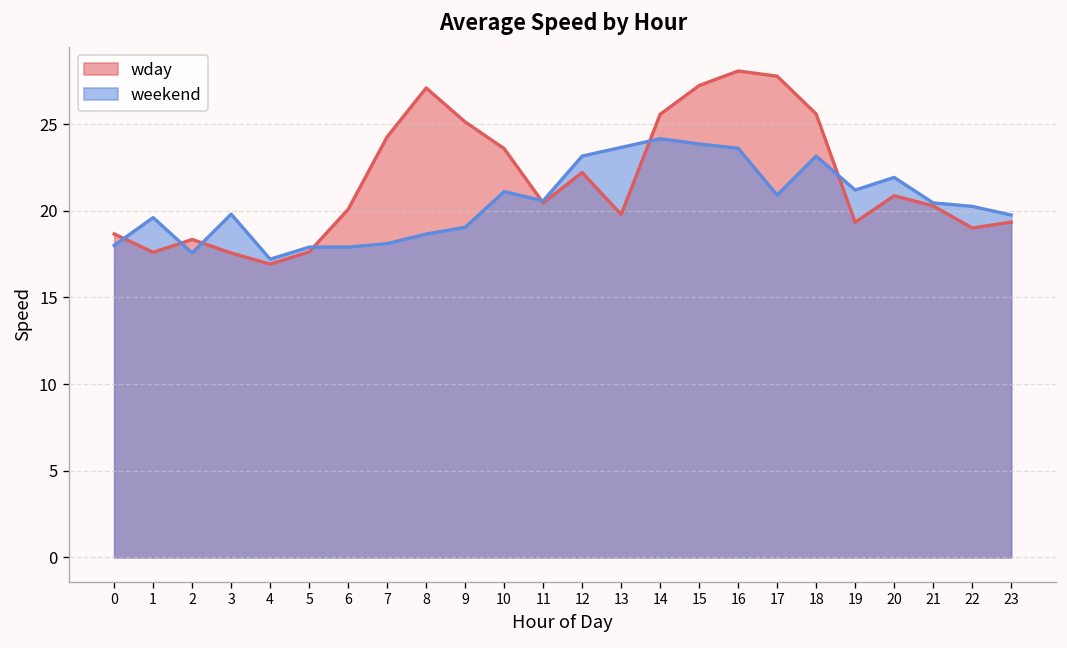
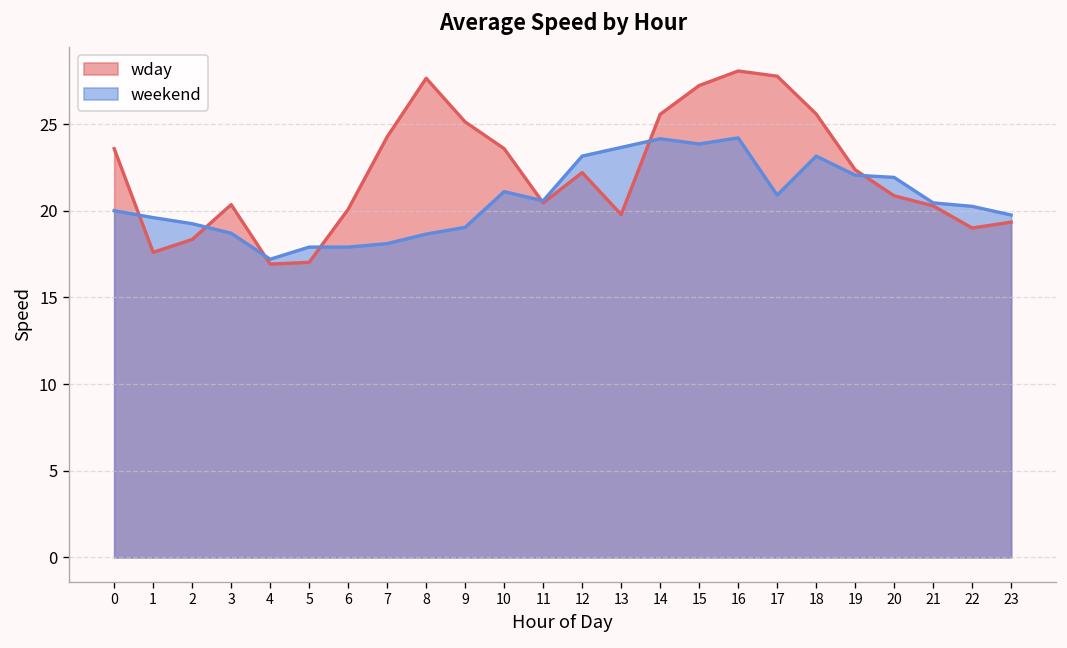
  {
    "wday": {
-     "0": 18.7,
+     "0": 23.6,
      "1": 17.6,
      "2": 18.3,
-     "3": 17.6,
+     "3": 20.4,
      "4": 16.9,
-     "5": 17.6,
+     "5": 17.0,
      "6": 20.1,
      "7": 24.3,
-     "8": 27.1,
+     "8": 27.6,
      "9": 25.1,
      "10": 23.6,
      "12": 22.2,
      "13": 19.8,
      "14": 25.6,
      "15": 27.2,
      "16": 28.1,
      "17": 27.8,
      "18": 25.6,
-     "19": 19.3,
+     "19": 22.4,
      "20": 20.9,
      "22": 19.0,
      "23": 19.3
    },
    "weekend": {
-     "0": 18,
+     "0": 20,
      "1": 19.6,
-     "2": 17.6,
-     "3": 19.8,
+     "2": 19.3,
+     "3": 18.7,
      "4": 17.2,
      "5": 17.9,
      "6": 17.9,
      "7": 18.1,
      "8": 18.7,
      "9": 19.0,
      "10": 21.1,
      "12": 23.2,
      "13": 23.7,
      "14": 24.2,
      "15": 23.9,
-     "16": 23.6,
+     "16": 24.2,
      "17": 20.9,
      "18": 23.2,
-     "19": 21.2,
+     "19": 22.1,
      "20": 21.9,
      "22": 20.3,
      "23": 19.8
    }
  }
